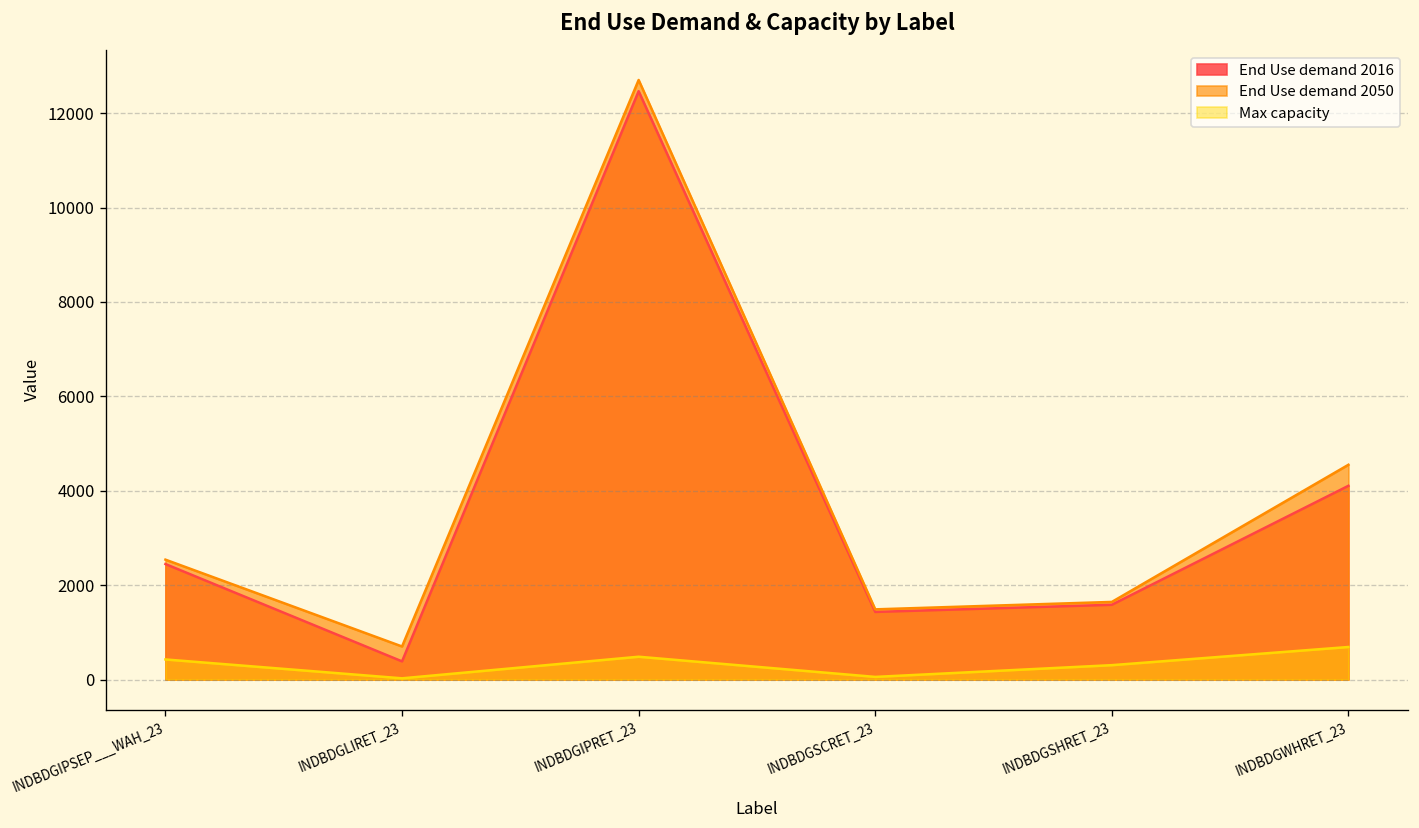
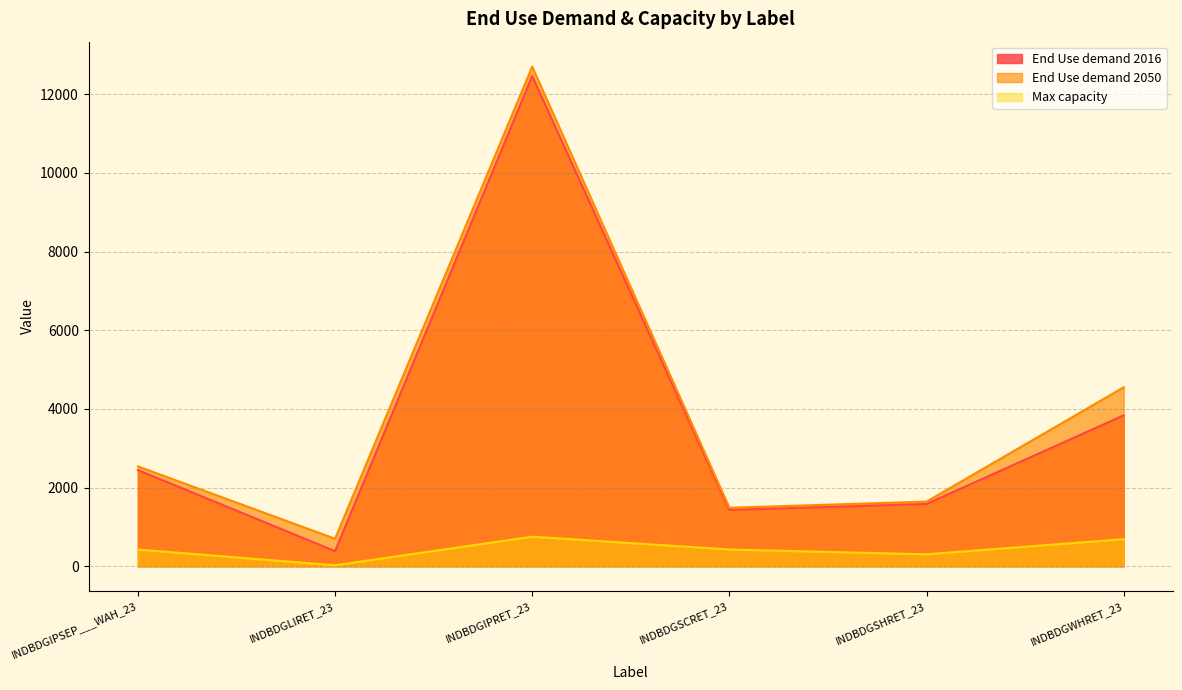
  {
    "End Use demand 2016": {
      "INDBDGIPSEP___WAH_23": 2400,
      "INDBDGLIRET_23": 400,
      "INDBDGIPRET_23": 12500,
-     "INDBDGWHRET_23": 4100
+     "INDBDGWHRET_23": 3800
    },
    "End Use demand 2050": {
      "INDBDGIPSEP___WAH_23": 2500,
      "INDBDGLIRET_23": 700,
      "INDBDGIPRET_23": 12700,
      "INDBDGWHRET_23": 4600
    },
    "Max capacity": {
      "INDBDGIPSEP___WAH_23": 400,
      "INDBDGLIRET_23": 0,
-     "INDBDGIPRET_23": 500,
-     "INDBDGSCRET_23": 100,
+     "INDBDGIPRET_23": 800,
+     "INDBDGSCRET_23": 400,
      "INDBDGSHRET_23": 300,
      "INDBDGWHRET_23": 700
    }
  }
